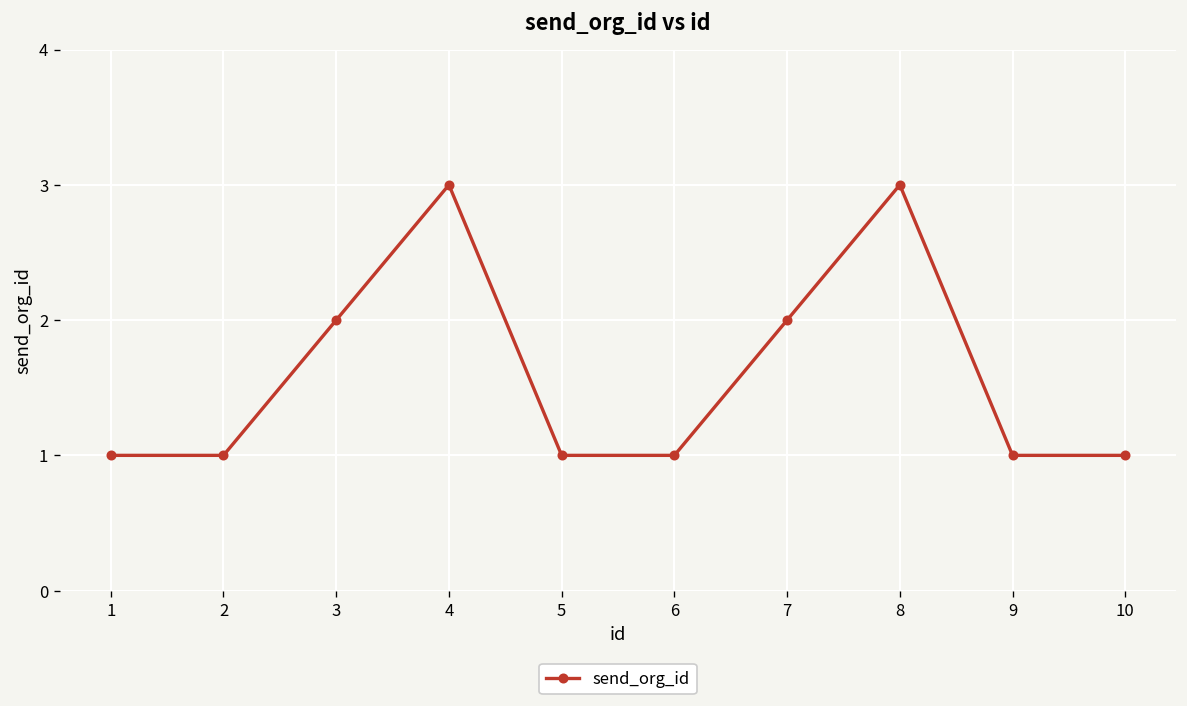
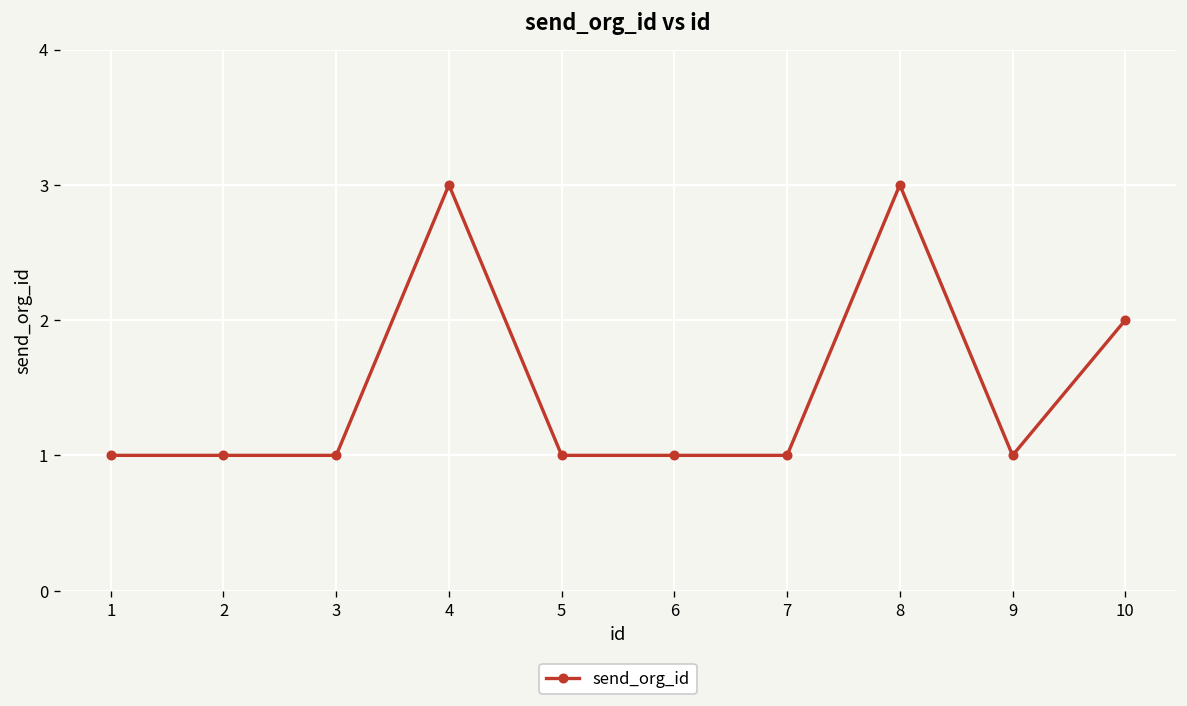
  {
    "1": 1,
    "2": 1,
-   "3": 2,
+   "3": 1,
    "4": 3,
    "5": 1,
    "6": 1,
-   "7": 2,
+   "7": 1,
    "8": 3,
    "9": 1,
-   "10": 1
+   "10": 2
  }
